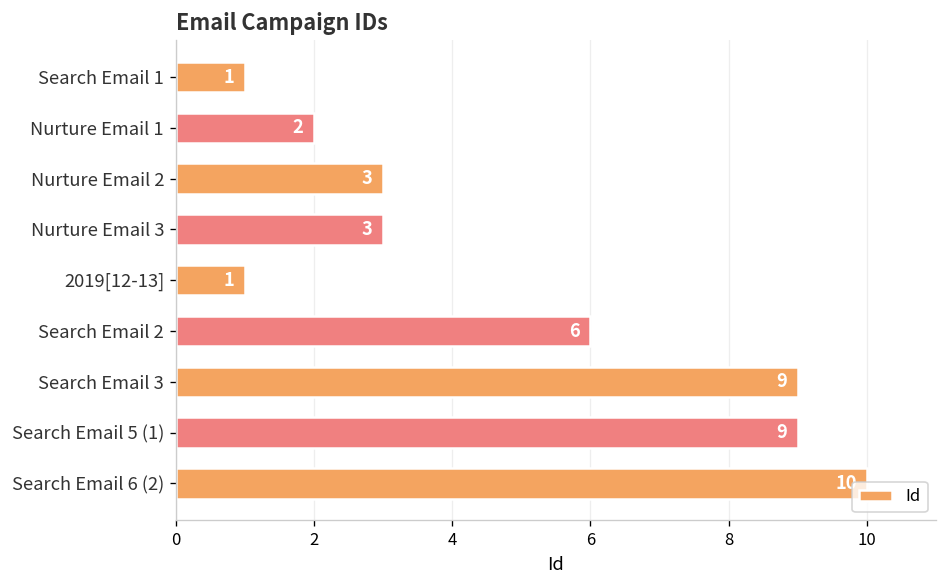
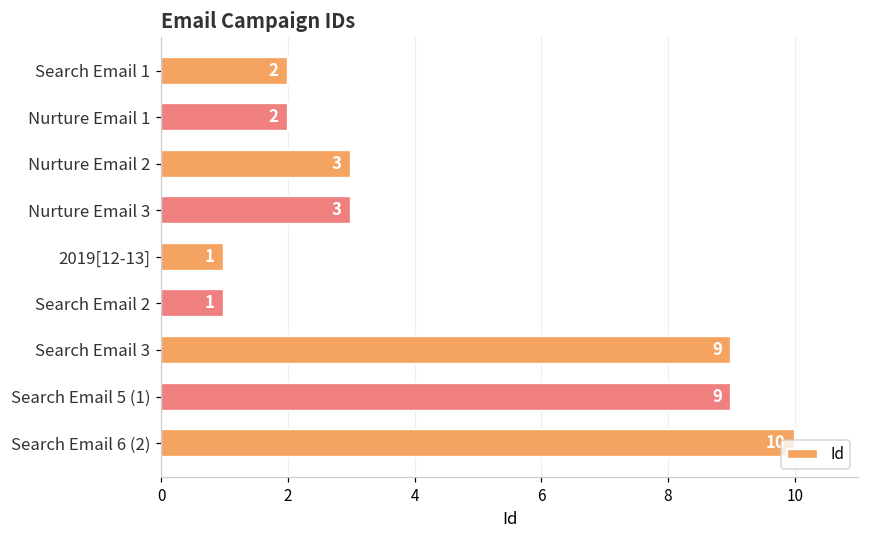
  {
-   "Search Email 1": 1,
+   "Search Email 1": 2,
    "Nurture Email 1": 2,
    "Nurture Email 2": 3,
    "Nurture Email 3": 3,
    "2019[12-13]": 1,
-   "Search Email 2": 6,
+   "Search Email 2": 1,
    "Search Email 3": 9,
    "Search Email 5 (1)": 9
  }
